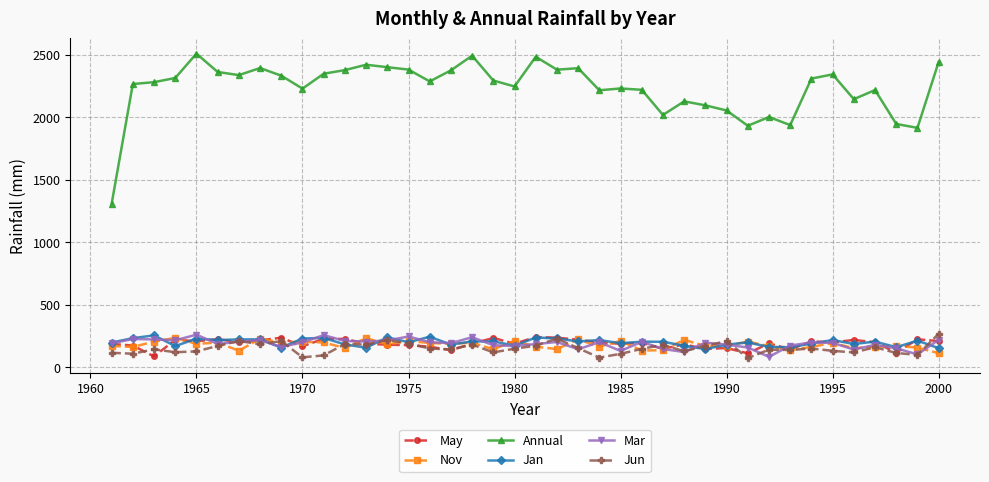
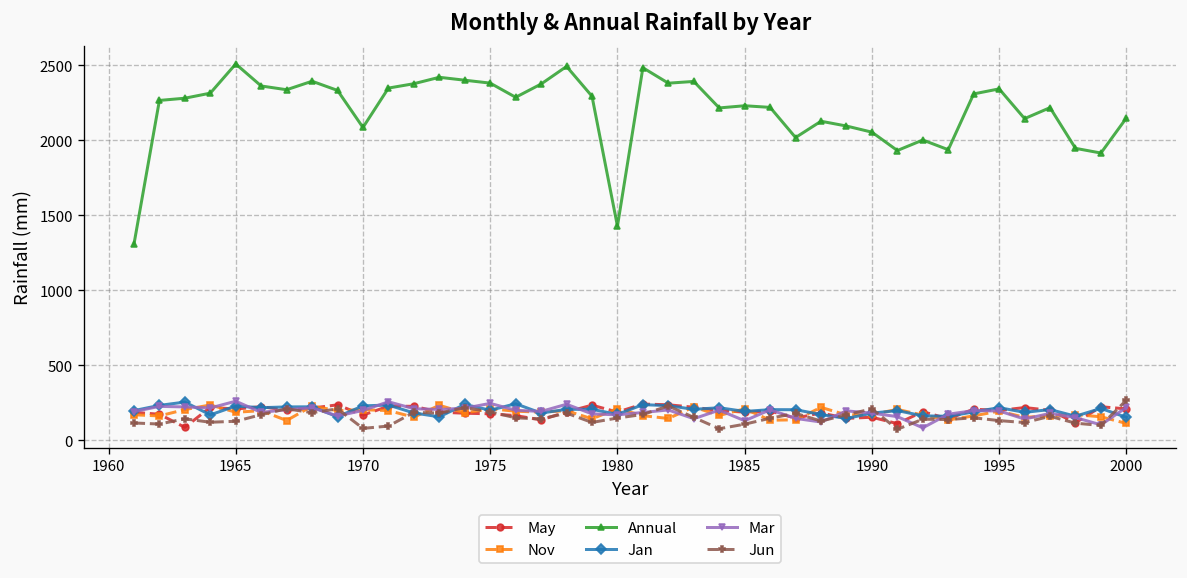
  {
    "May": {
      "1965": 210,
      "1970": 170
    },
    "Nov": {
      "1965": 190,
      "1980": 210,
      "2000": 110
    },
    "Annual": {
      "1965": 2510,
-     "1970": 2230,
+     "1970": 2090,
      "1975": 2380,
-     "1980": 2250,
+     "1980": 1430,
      "1985": 2230,
      "1990": 2050,
      "1995": 2340,
-     "2000": 2440
+     "2000": 2150
    },
    "Jan": {
      "1965": 230,
      "1970": 230,
      "2000": 150
    },
    "Mar": {
      "1965": 260,
      "1975": 250,
      "1985": 130
    },
    "Jun": {
      "1965": 130,
      "1970": 80,
      "1980": 150,
      "1985": 110,
      "1990": 210,
      "1995": 130,
      "2000": 270
    }
  }
